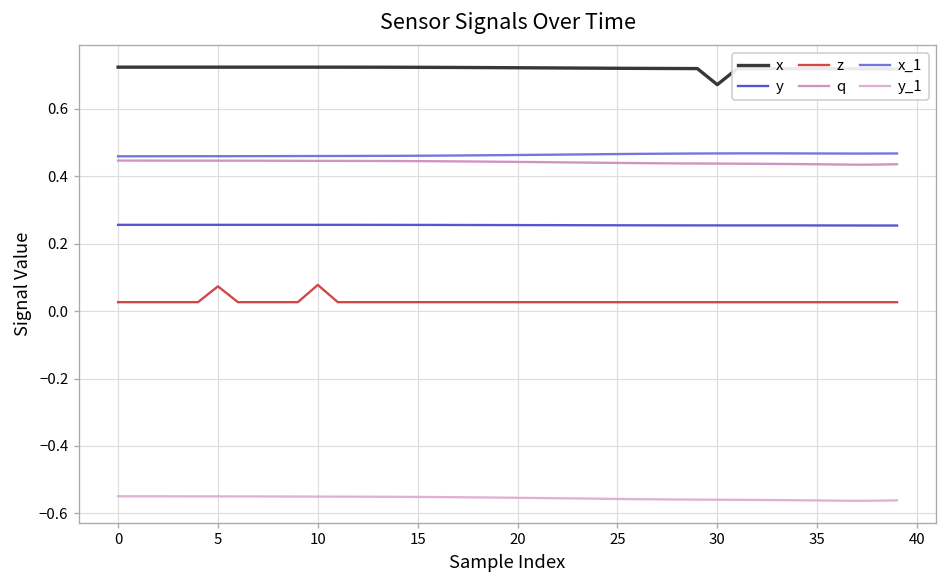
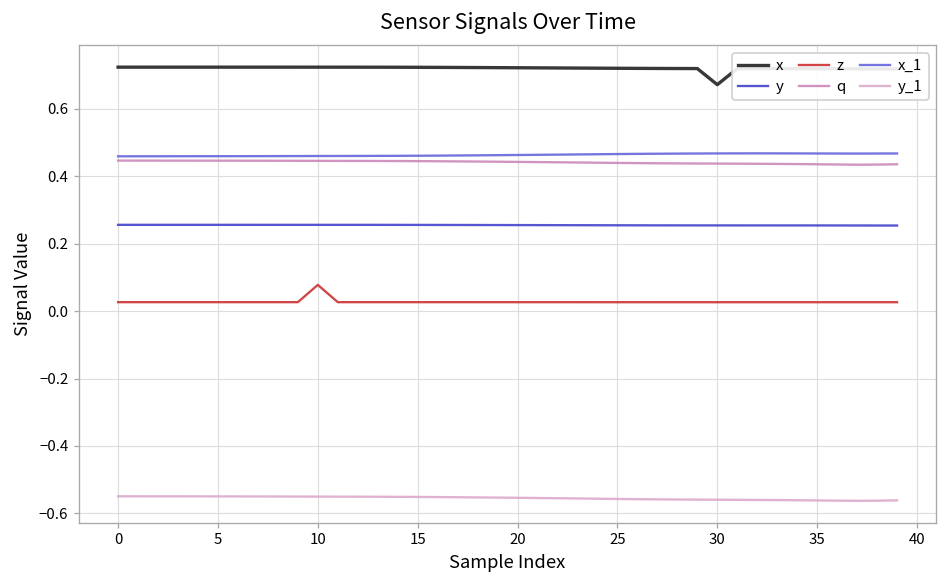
  {
    "x": {
      "0": 0.72,
      "5": 0.72,
      "10": 0.72,
      "15": 0.72,
      "20": 0.72,
      "25": 0.72,
      "30": 0.67
    },
    "z": {
      "0": 0.03,
-     "5": 0.07,
+     "5": 0.03,
      "10": 0.08,
      "15": 0.03,
      "20": 0.03,
      "25": 0.03,
      "30": 0.03,
      "35": 0.03
    }
  }
